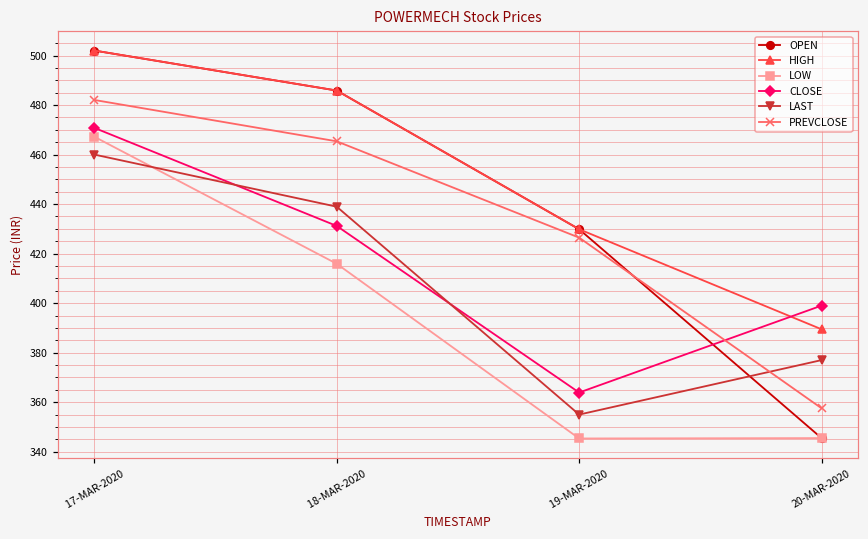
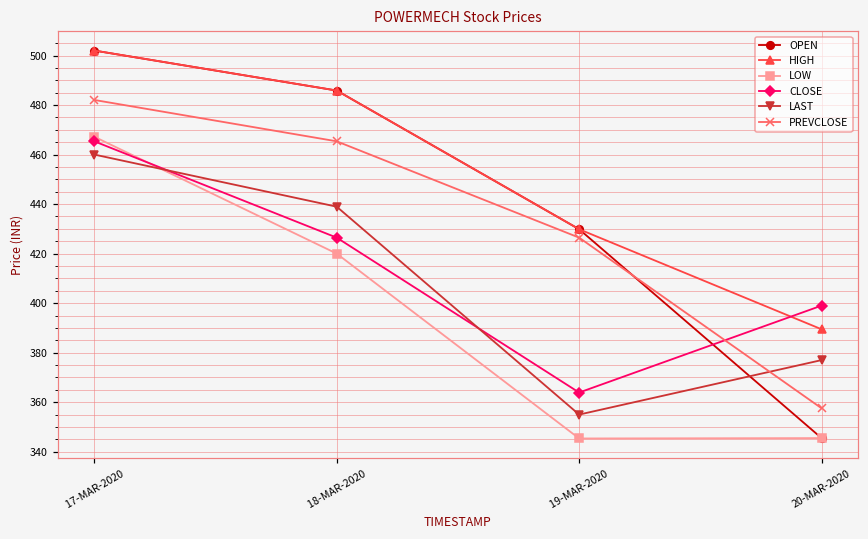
  {
    "LOW": {
      "17-MAR-2020": 467,
-     "18-MAR-2020": 416,
+     "18-MAR-2020": 420,
      "19-MAR-2020": 345
    },
    "CLOSE": {
-     "17-MAR-2020": 471,
-     "18-MAR-2020": 431,
+     "17-MAR-2020": 465,
+     "18-MAR-2020": 426,
      "19-MAR-2020": 364,
      "20-MAR-2020": 399
    }
  }
